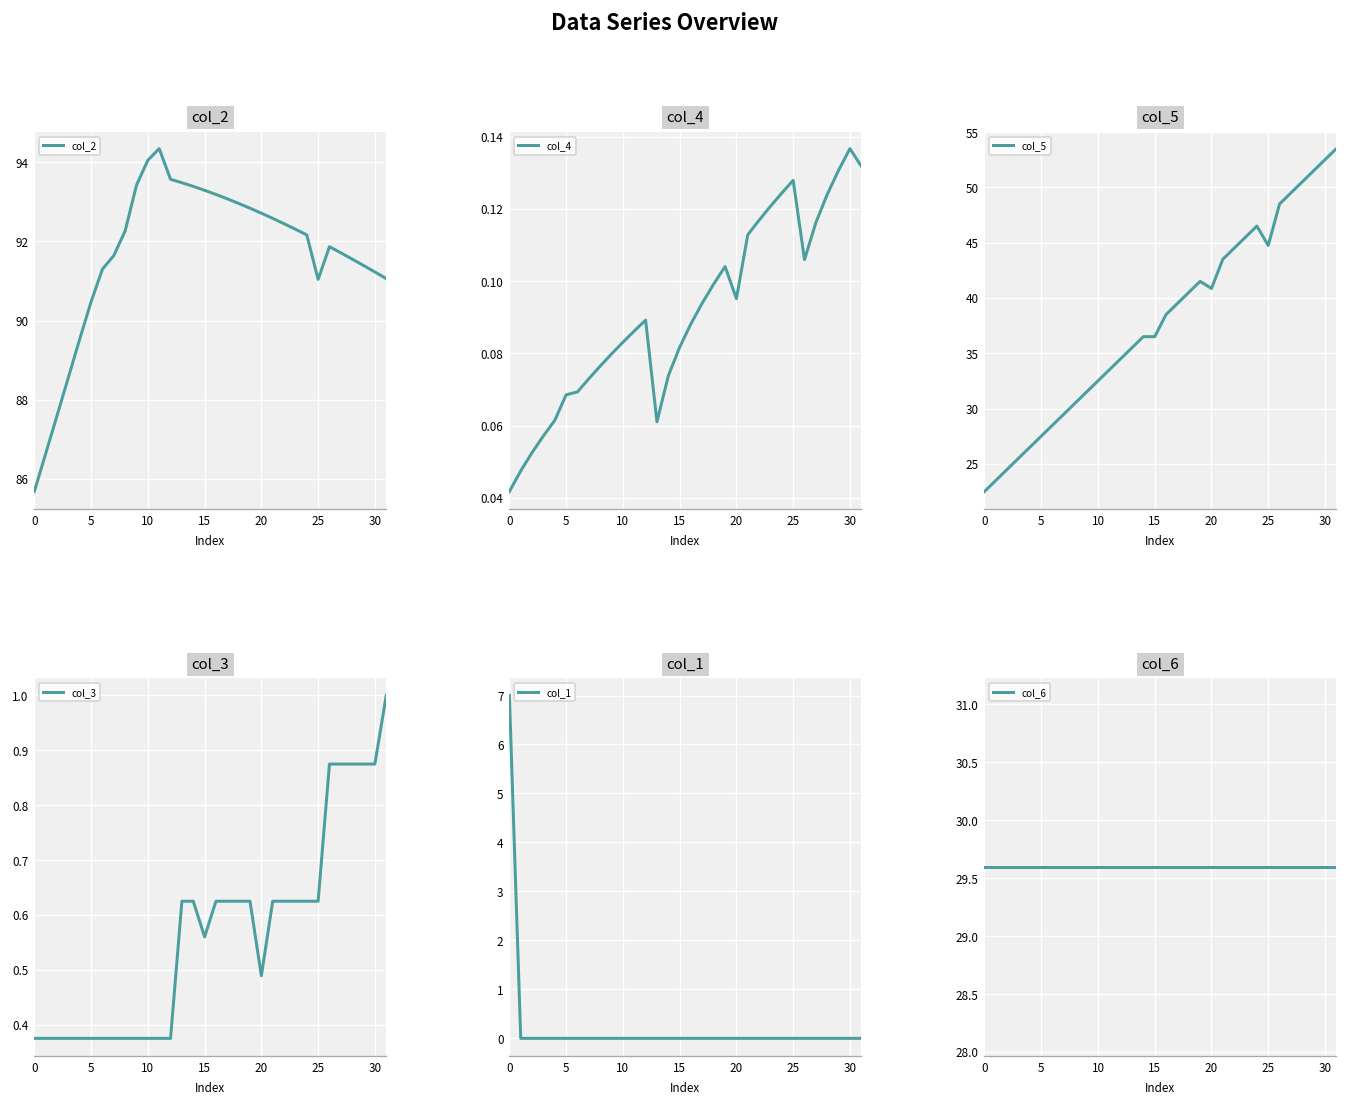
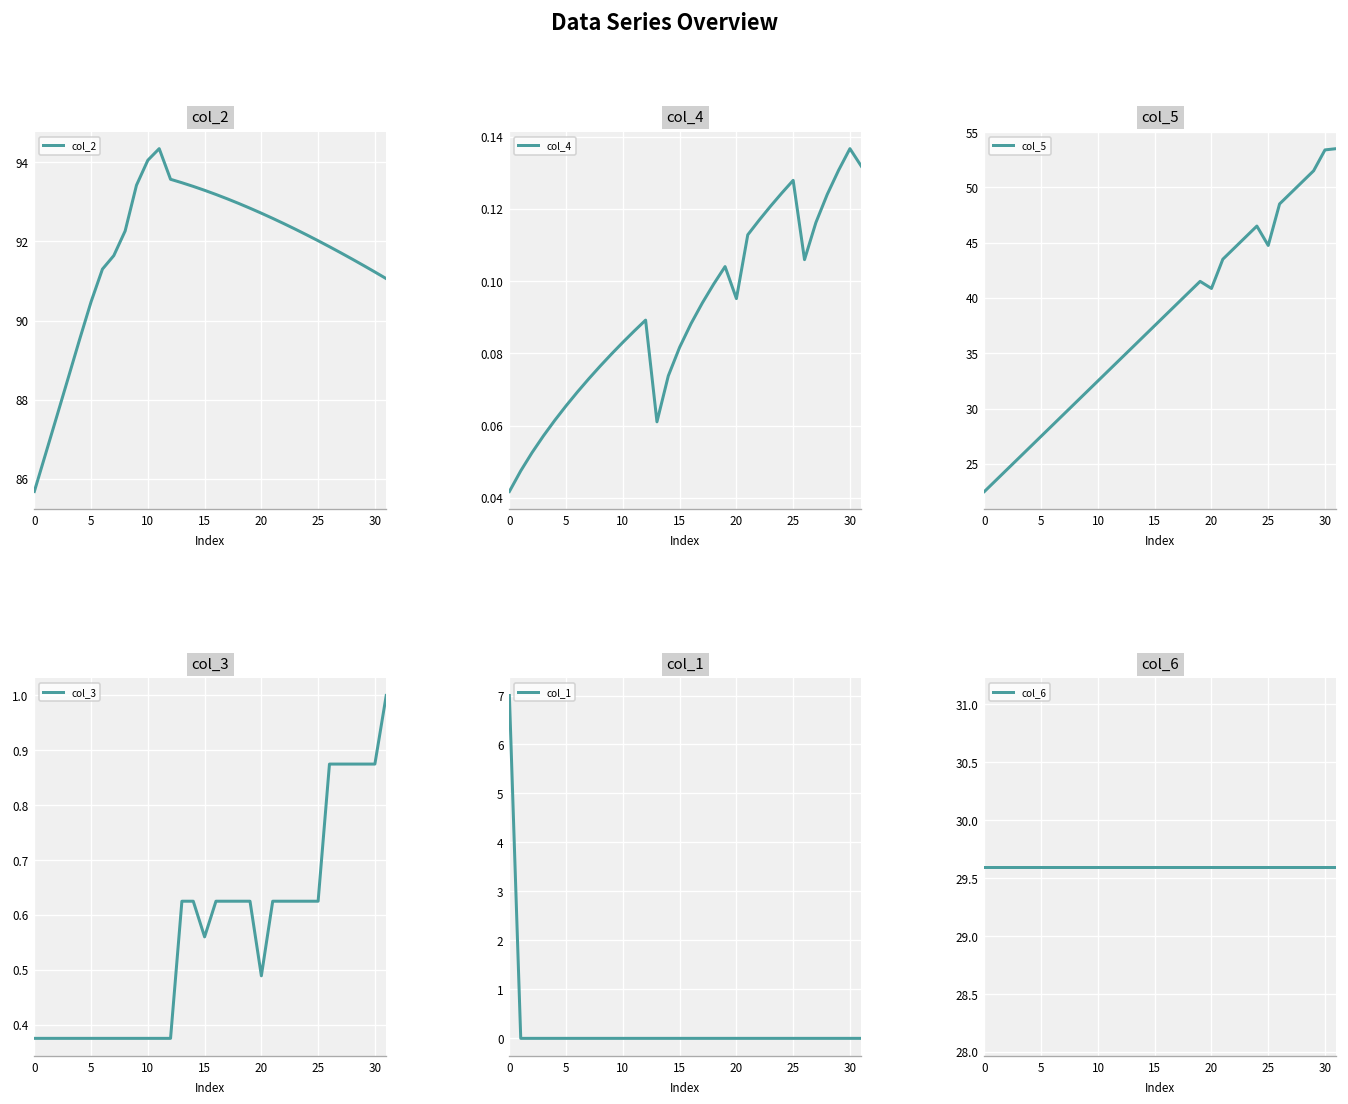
  {
    "col_2": {
      "0": 85.7,
      "5": 90.5,
      "10": 94.1,
      "15": 93.3,
      "20": 92.7,
-     "25": 91.0,
+     "25": 92.0,
      "30": 91.2
    },
    "col_4": {
      "0": 0.042,
-     "5": 0.069,
+     "5": 0.065,
      "10": 0.083,
      "15": 0.082,
      "20": 0.095,
      "25": 0.128,
      "30": 0.137
    },
    "col_5": {
      "0": 22,
      "5": 27,
      "10": 32,
-     "15": 36,
+     "15": 37,
      "20": 41,
      "25": 45,
-     "30": 52
+     "30": 53
    },
    "col_3": {
      "0": 0.38,
      "5": 0.38,
      "10": 0.38,
      "15": 0.56,
      "20": 0.49,
      "25": 0.63,
      "30": 0.88
    },
    "col_1": {
      "0": 7.0,
      "5": 0.0,
      "10": 0.0,
      "15": 0.0,
      "20": 0.0,
      "25": 0.0,
      "30": 0.0
    },
    "col_6": {
      "0": 29.6,
      "5": 29.6,
      "10": 29.6,
      "15": 29.6,
      "20": 29.6,
      "25": 29.6,
      "30": 29.6
    }
  }
